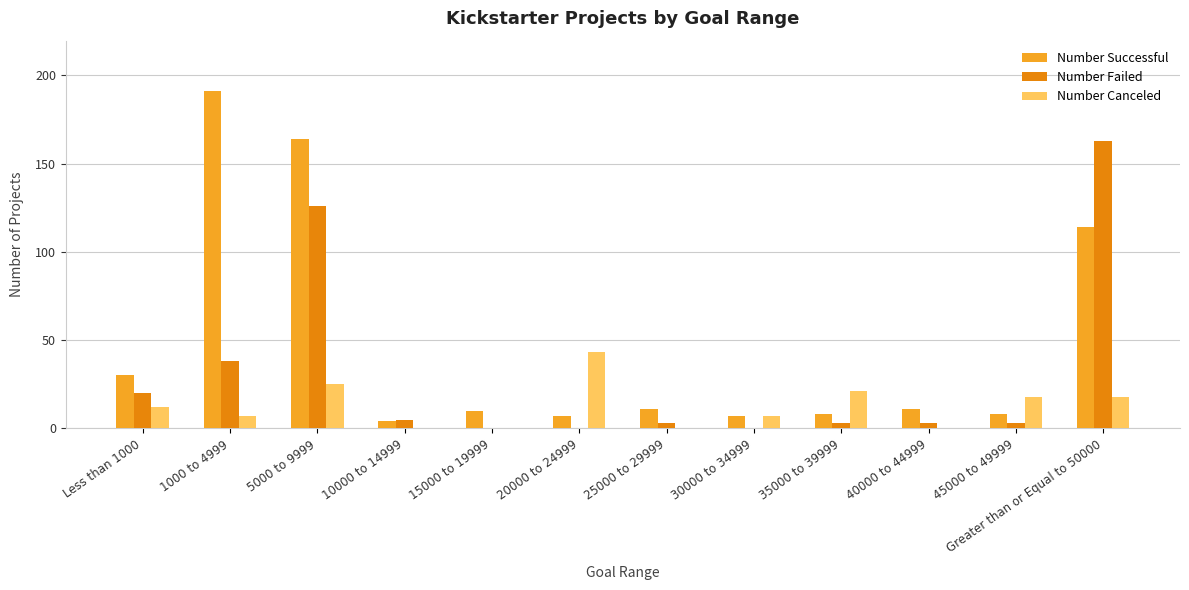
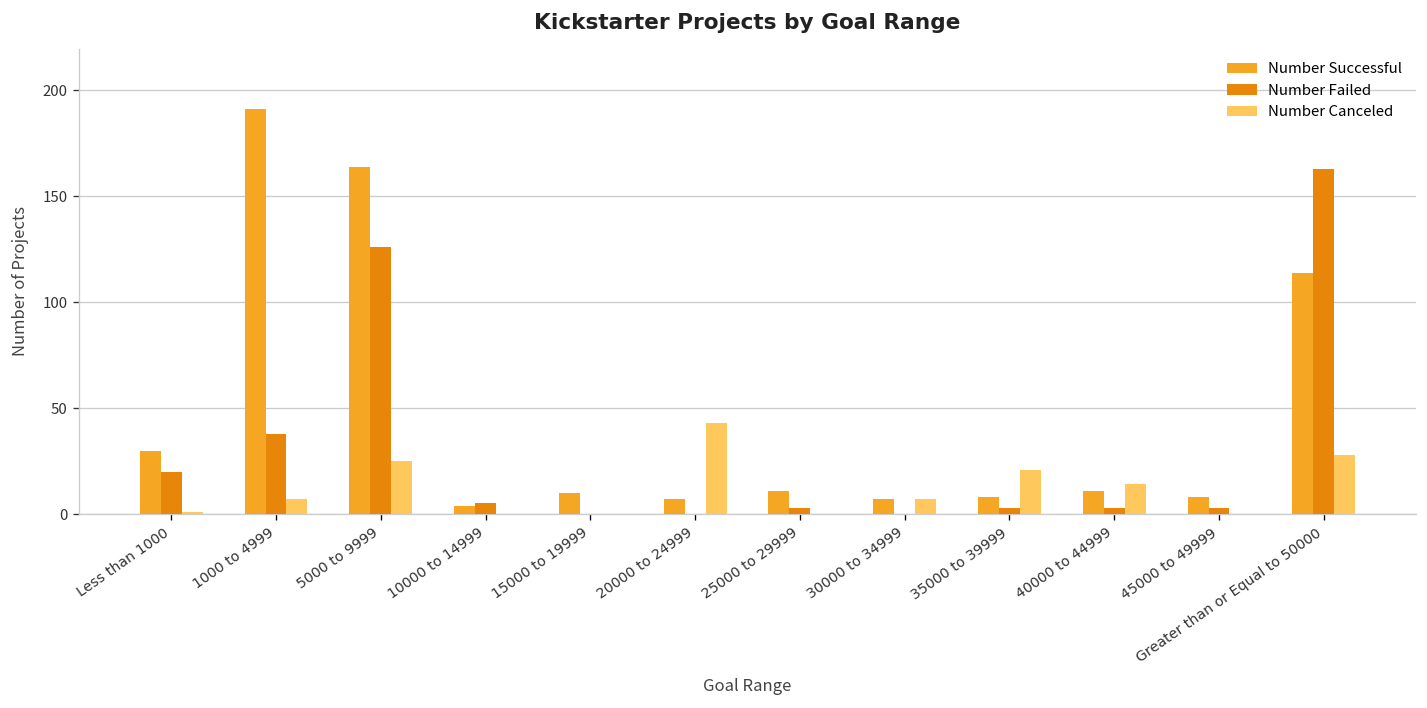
  {
    "Number Canceled": {
-     "Less than 1000": 12,
+     "Less than 1000": 1,
      "1000 to 4999": 7,
      "5000 to 9999": 25,
      "10000 to 14999": 0,
      "15000 to 19999": 0,
      "20000 to 24999": 43,
      "25000 to 29999": 0,
      "30000 to 34999": 7,
      "35000 to 39999": 21,
-     "40000 to 44999": 0,
-     "45000 to 49999": 18,
-     "Greater than or Equal to 50000": 18
+     "40000 to 44999": 14,
+     "45000 to 49999": 0,
+     "Greater than or Equal to 50000": 28
    }
  }
